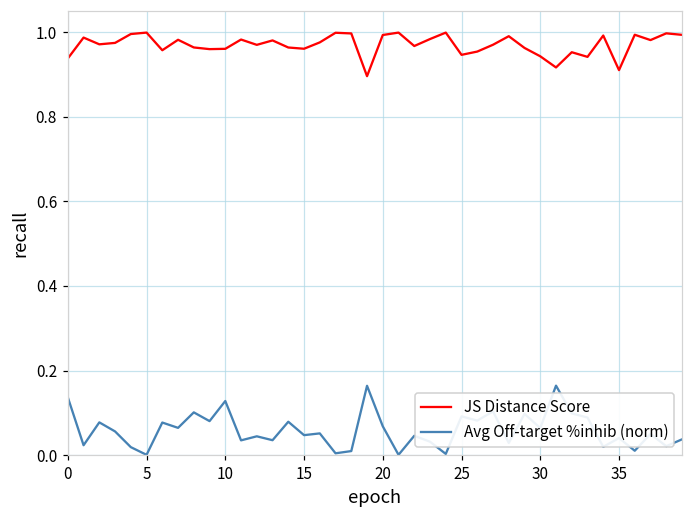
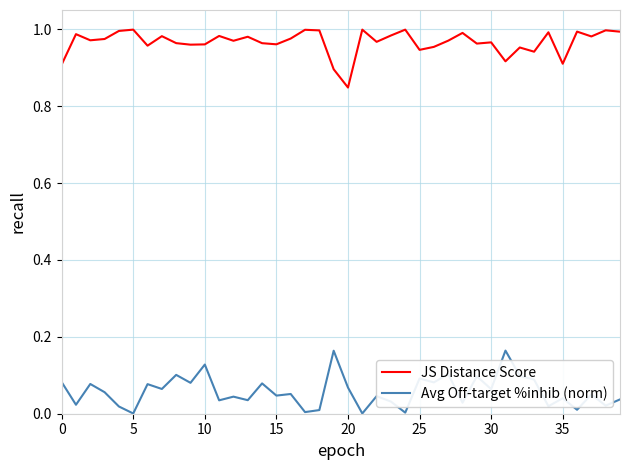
  {
    "JS Distance Score": {
-     "0": 0.94,
+     "0": 0.91,
      "5": 1.00,
      "10": 0.96,
      "15": 0.96,
-     "20": 0.99,
+     "20": 0.85,
      "25": 0.95,
-     "30": 0.94,
+     "30": 0.97,
      "35": 0.91
    },
    "Avg Off-target %inhib (norm)": {
-     "0": 0.14,
+     "0": 0.08,
      "5": 0.00,
      "10": 0.13,
      "15": 0.05,
      "20": 0.07
    }
  }
